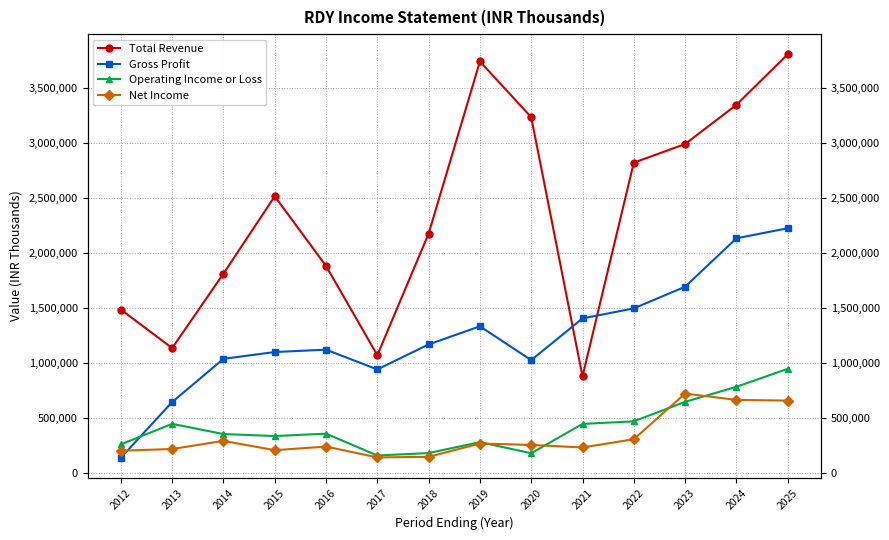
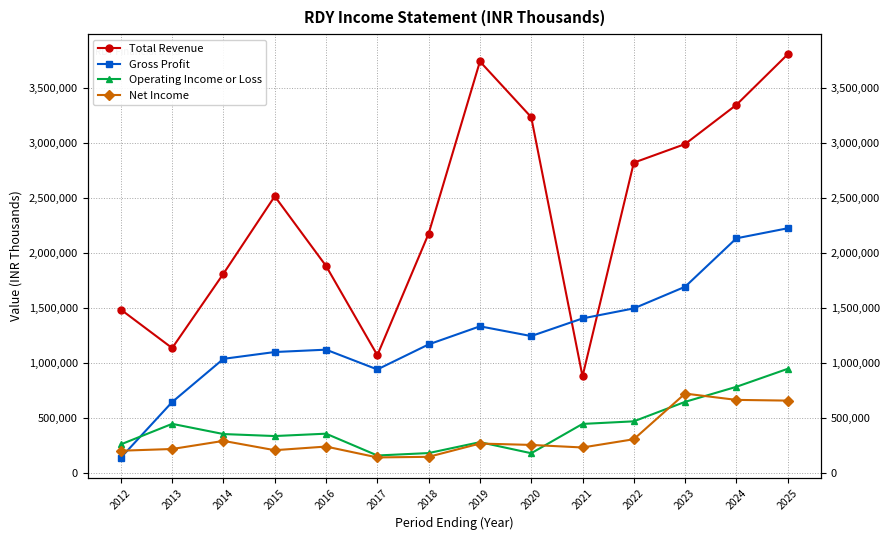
  {
    "Total Revenue": {
      "2012": "1,490,000",
      "2013": "1,140,000",
      "2014": "1,820,000",
      "2015": "2,520,000",
      "2016": "1,890,000",
      "2017": "1,070,000",
      "2018": "2,180,000",
      "2019": "3,740,000",
      "2020": "3,240,000",
      "2021": "880,000",
      "2022": "2,830,000",
      "2023": "2,990,000",
      "2024": "3,350,000",
      "2025": "3,810,000"
    },
    "Gross Profit": {
      "2012": "140,000",
      "2013": "650,000",
      "2014": "1,040,000",
      "2015": "1,100,000",
      "2016": "1,120,000",
      "2017": "950,000",
      "2018": "1,170,000",
      "2019": "1,340,000",
-     "2020": "1,030,000",
+     "2020": "1,250,000",
      "2021": "1,410,000",
      "2022": "1,500,000",
      "2023": "1,700,000",
      "2024": "2,140,000",
      "2025": "2,230,000"
    },
    "Operating Income or Loss": {
      "2012": "260,000",
      "2013": "450,000",
      "2014": "360,000",
      "2015": "340,000",
      "2016": "360,000",
      "2018": "180,000",
      "2020": "180,000",
      "2021": "450,000",
      "2022": "470,000",
      "2023": "650,000",
      "2024": "790,000",
      "2025": "950,000"
    },
    "Net Income": {
      "2012": "210,000",
      "2013": "220,000",
      "2014": "300,000",
      "2015": "210,000",
      "2016": "240,000",
      "2018": "150,000",
      "2020": "260,000",
      "2021": "240,000",
      "2022": "310,000",
      "2023": "730,000",
      "2024": "670,000",
      "2025": "660,000"
    }
  }
